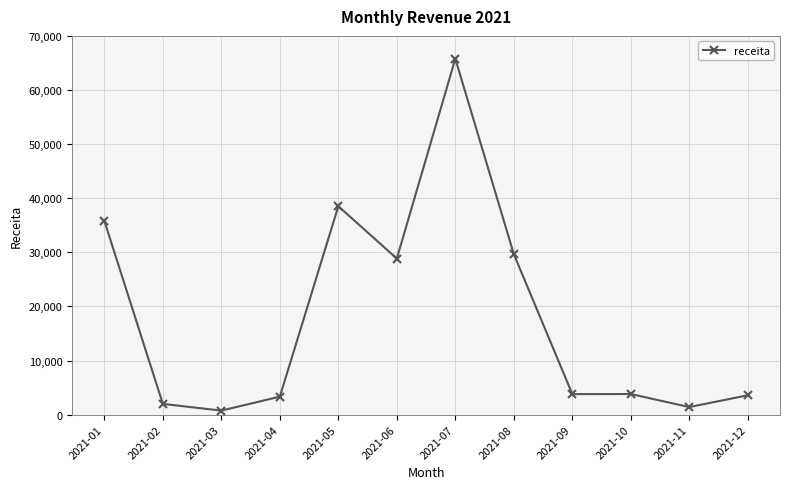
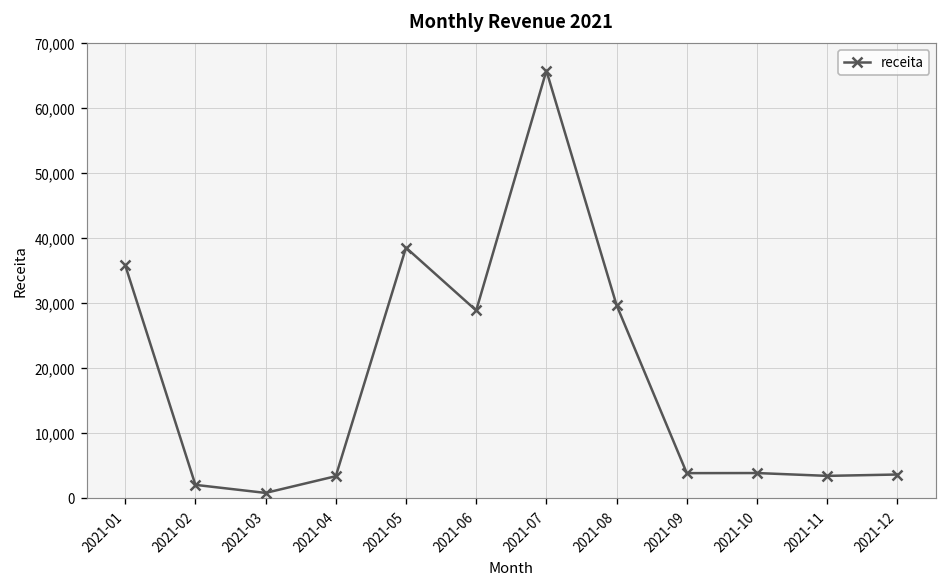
  {
    "2021-01": "36,000",
    "2021-02": "2,000",
    "2021-03": "1,000",
    "2021-04": "3,000",
    "2021-05": "39,000",
    "2021-06": "29,000",
    "2021-07": "66,000",
    "2021-08": "30,000",
    "2021-09": "4,000",
    "2021-10": "4,000",
-   "2021-11": "1,000",
+   "2021-11": "3,000",
    "2021-12": "4,000"
  }
